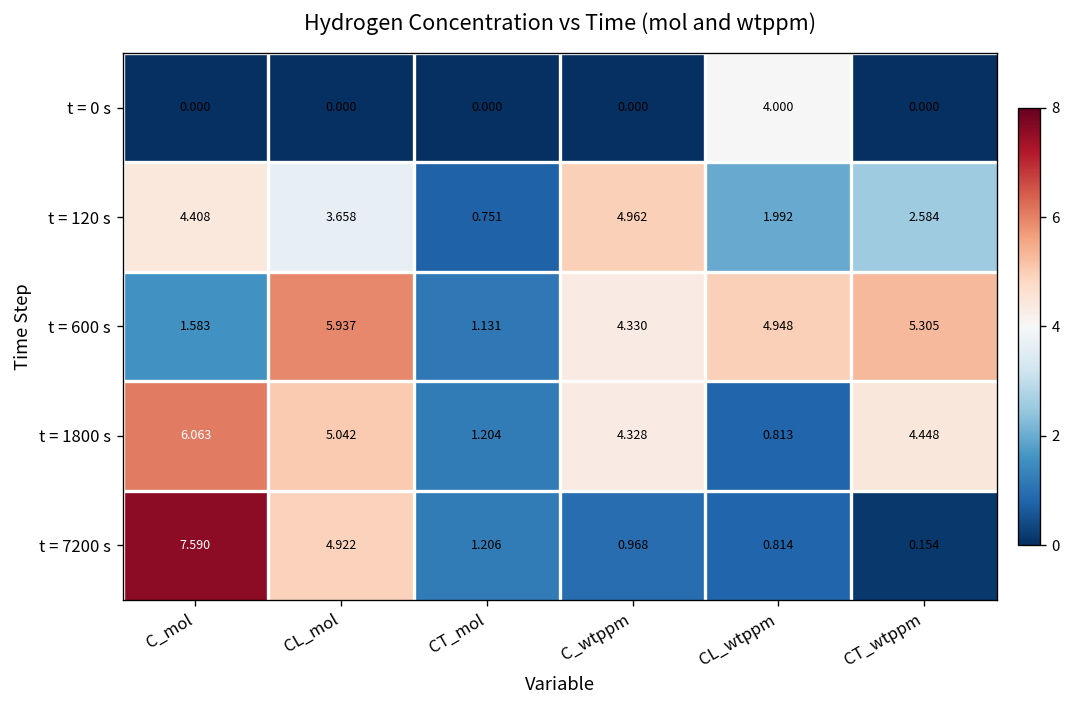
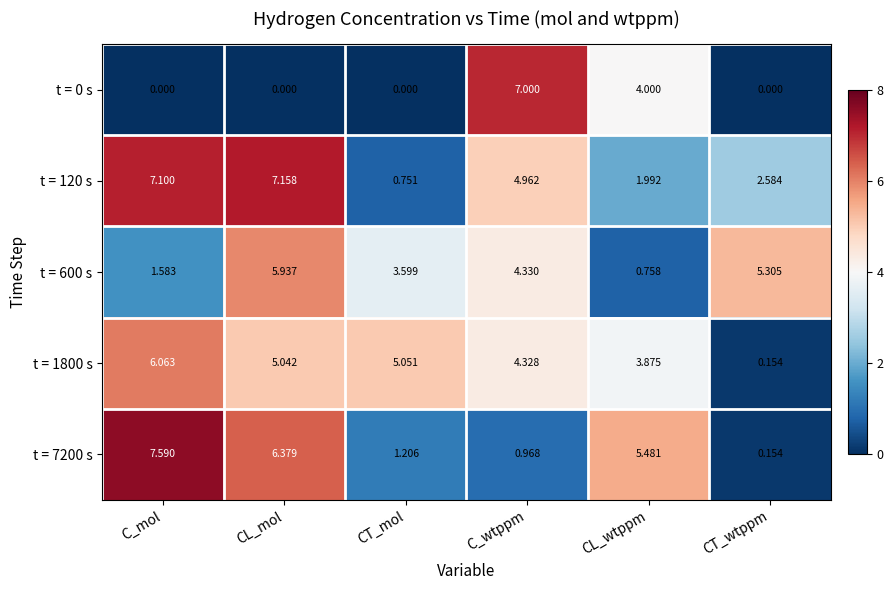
  {
    "t = 0 s": {
      "C_mol": 0.000,
      "CL_mol": 0.000,
      "CT_mol": 0.000,
-     "C_wtppm": 0.000,
+     "C_wtppm": 7.000,
      "CL_wtppm": 4.000,
      "CT_wtppm": 0.000
    },
    "t = 120 s": {
-     "C_mol": 4.408,
-     "CL_mol": 3.658,
+     "C_mol": 7.100,
+     "CL_mol": 7.158,
      "CT_mol": 0.751,
      "C_wtppm": 4.962,
      "CL_wtppm": 1.992,
      "CT_wtppm": 2.584
    },
    "t = 600 s": {
      "C_mol": 1.583,
      "CL_mol": 5.937,
-     "CT_mol": 1.131,
+     "CT_mol": 3.599,
      "C_wtppm": 4.330,
-     "CL_wtppm": 4.948,
+     "CL_wtppm": 0.758,
      "CT_wtppm": 5.305
    },
    "t = 1800 s": {
      "C_mol": 6.063,
      "CL_mol": 5.042,
-     "CT_mol": 1.204,
+     "CT_mol": 5.051,
      "C_wtppm": 4.328,
-     "CL_wtppm": 0.813,
-     "CT_wtppm": 4.448
+     "CL_wtppm": 3.875,
+     "CT_wtppm": 0.154
    },
    "t = 7200 s": {
      "C_mol": 7.590,
-     "CL_mol": 4.922,
+     "CL_mol": 6.379,
      "CT_mol": 1.206,
      "C_wtppm": 0.968,
-     "CL_wtppm": 0.814,
+     "CL_wtppm": 5.481,
      "CT_wtppm": 0.154
    }
  }
